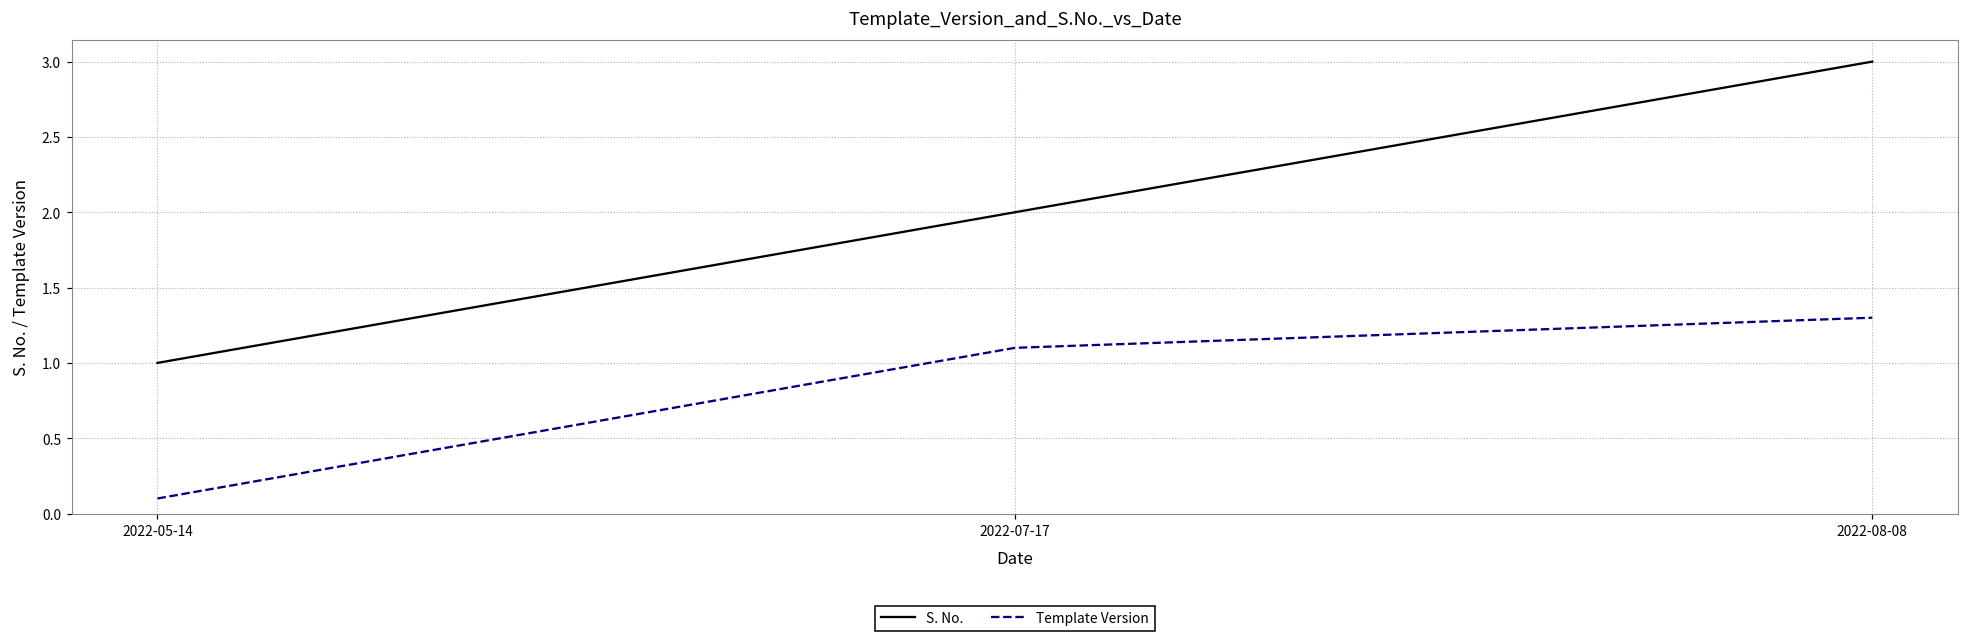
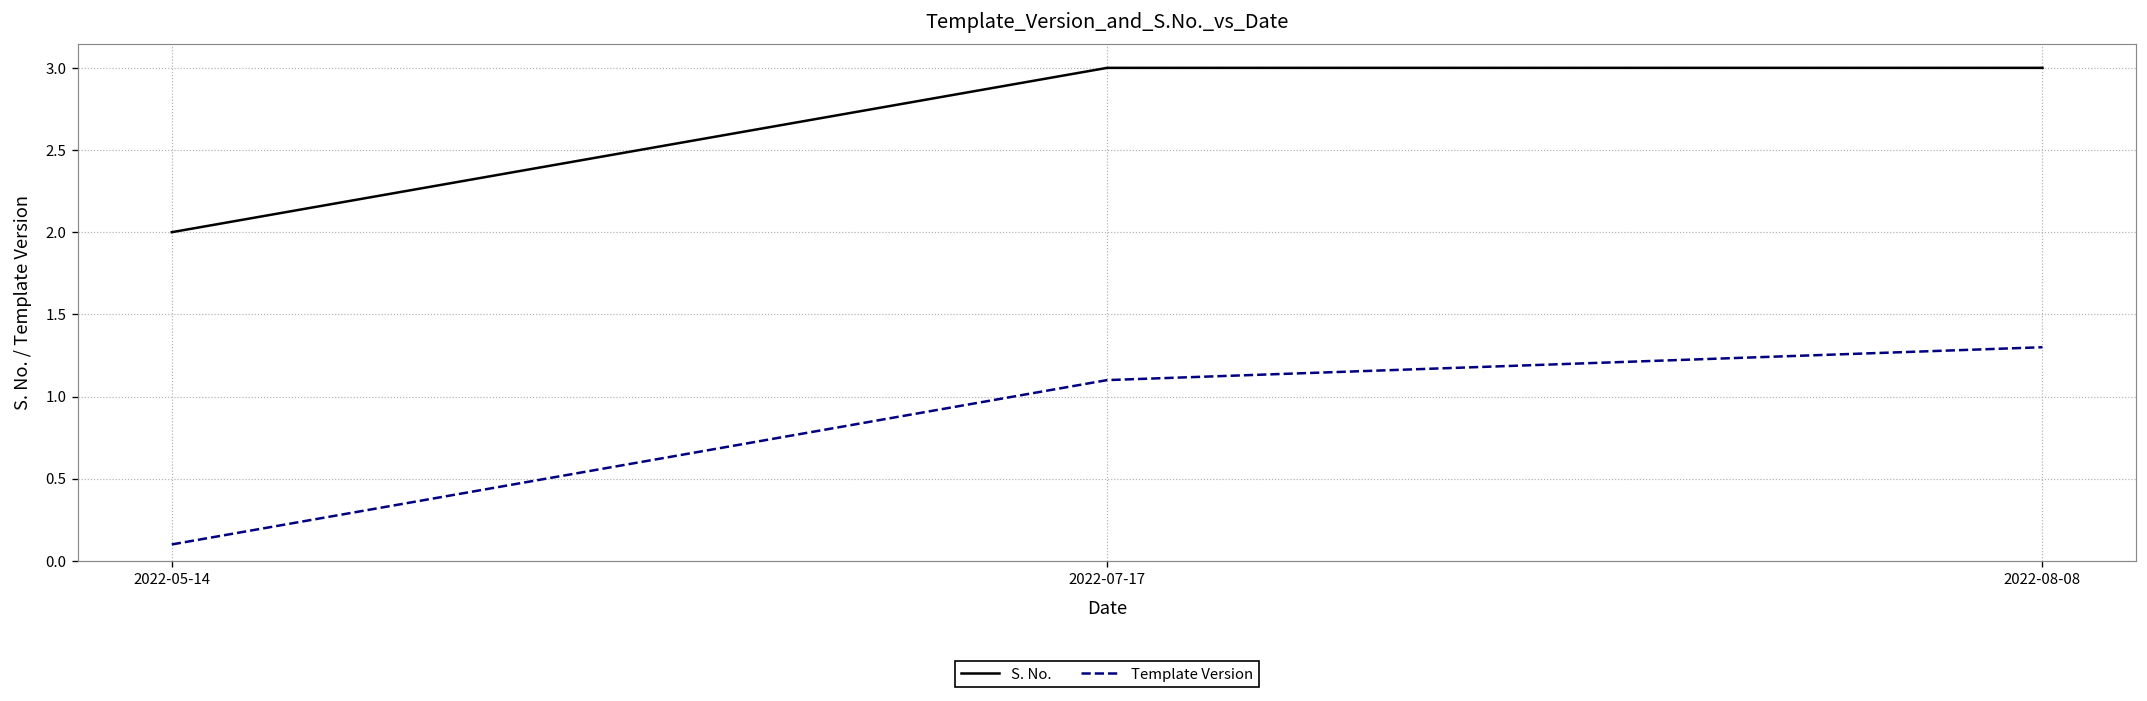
  {
    "S. No.": {
-     "2022-05-14": 1,
-     "2022-07-17": 2,
+     "2022-05-14": 2,
+     "2022-07-17": 3,
      "2022-08-08": 3
    },
    "Template Version": {
      "2022-05-14": 0.10,
      "2022-07-17": 1.10,
      "2022-08-08": 1.30
    }
  }
